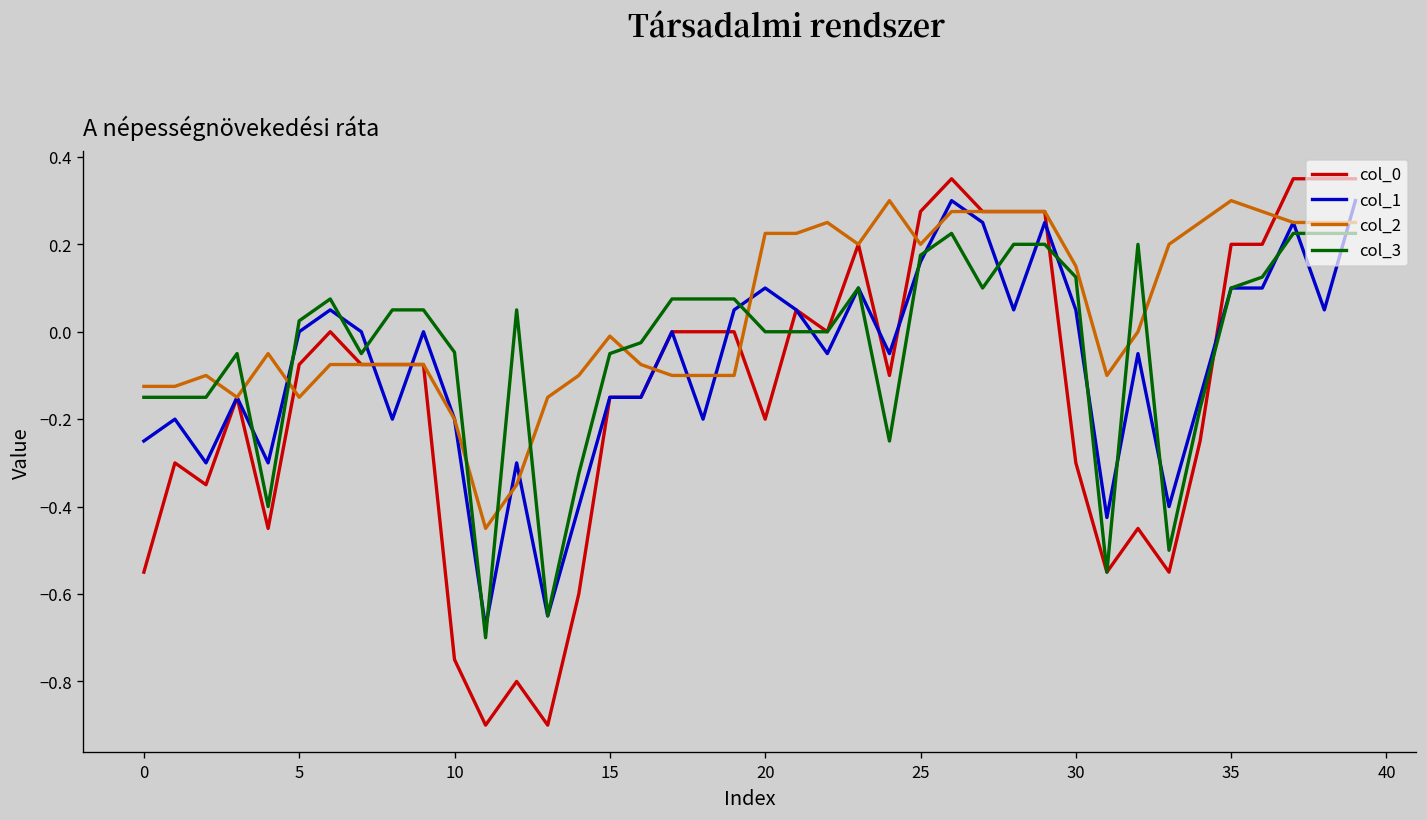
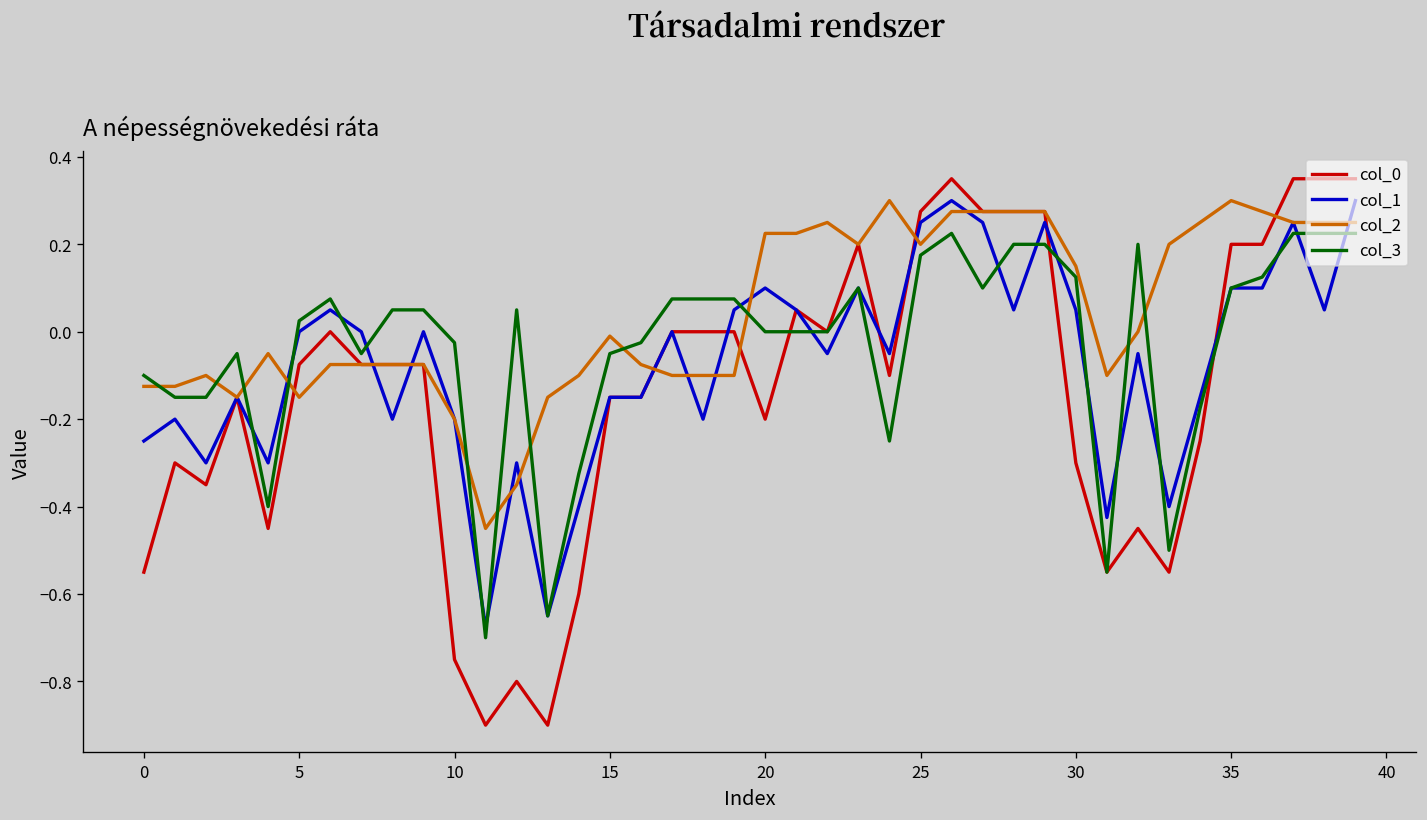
  {
    "col_0": {
      "0": -0.55,
      "5": -0.08,
      "10": -0.75,
      "20": -0.20,
      "25": 0.28,
      "30": -0.30,
      "35": 0.20
    },
    "col_1": {
      "0": -0.25,
      "5": 0.00,
      "20": 0.10,
-     "25": 0.16,
+     "25": 0.25,
      "30": 0.05
    },
    "col_2": {
      "0": -0.13,
      "5": -0.15,
      "15": -0.01,
      "20": 0.23,
      "25": 0.20,
      "30": 0.15,
      "35": 0.30
    },
    "col_3": {
-     "0": -0.15,
+     "0": -0.10,
      "5": 0.03,
-     "10": -0.05,
+     "10": -0.03,
      "15": -0.05,
      "20": 0.00,
      "25": 0.18,
      "30": 0.13
    }
  }
